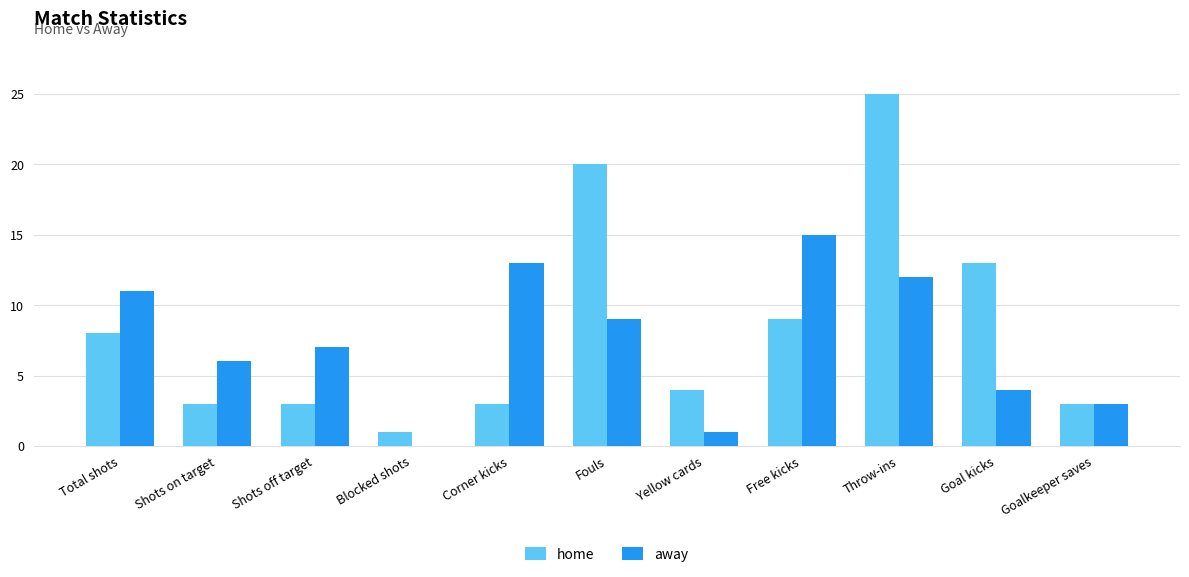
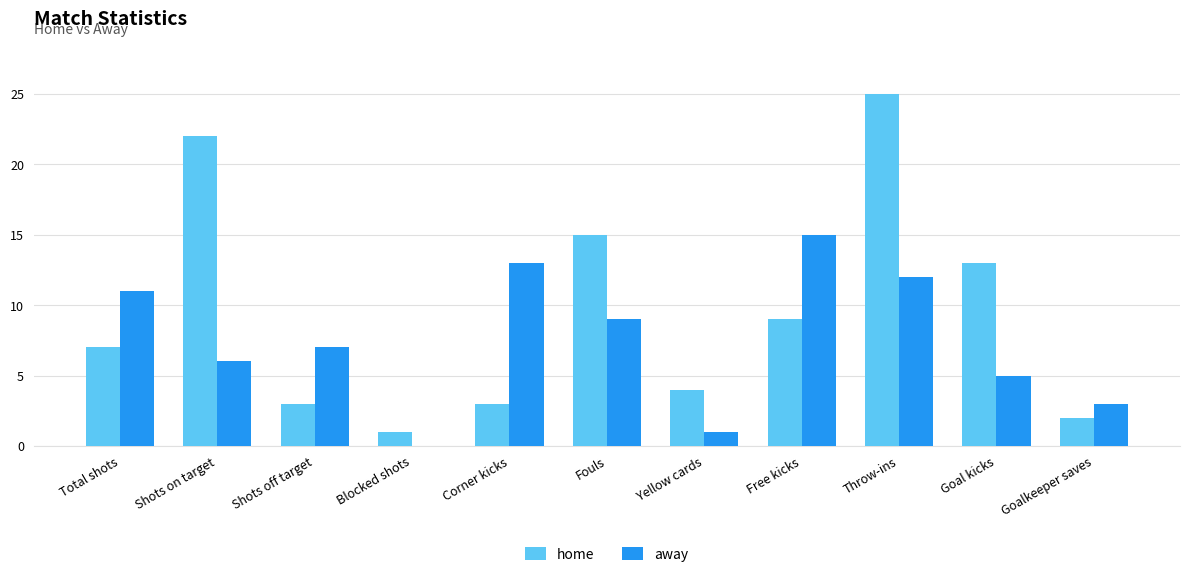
  {
    "home": {
-     "Total shots": 8,
-     "Shots on target": 3,
+     "Total shots": 7,
+     "Shots on target": 22,
      "Shots off target": 3,
      "Blocked shots": 1,
      "Corner kicks": 3,
-     "Fouls": 20,
+     "Fouls": 15,
      "Yellow cards": 4,
      "Free kicks": 9,
      "Throw-ins": 25,
      "Goal kicks": 13,
-     "Goalkeeper saves": 3
+     "Goalkeeper saves": 2
    },
    "away": {
      "Total shots": 11,
      "Shots on target": 6,
      "Shots off target": 7,
      "Blocked shots": 0,
      "Corner kicks": 13,
      "Fouls": 9,
      "Yellow cards": 1,
      "Free kicks": 15,
      "Throw-ins": 12,
-     "Goal kicks": 4,
+     "Goal kicks": 5,
      "Goalkeeper saves": 3
    }
  }
